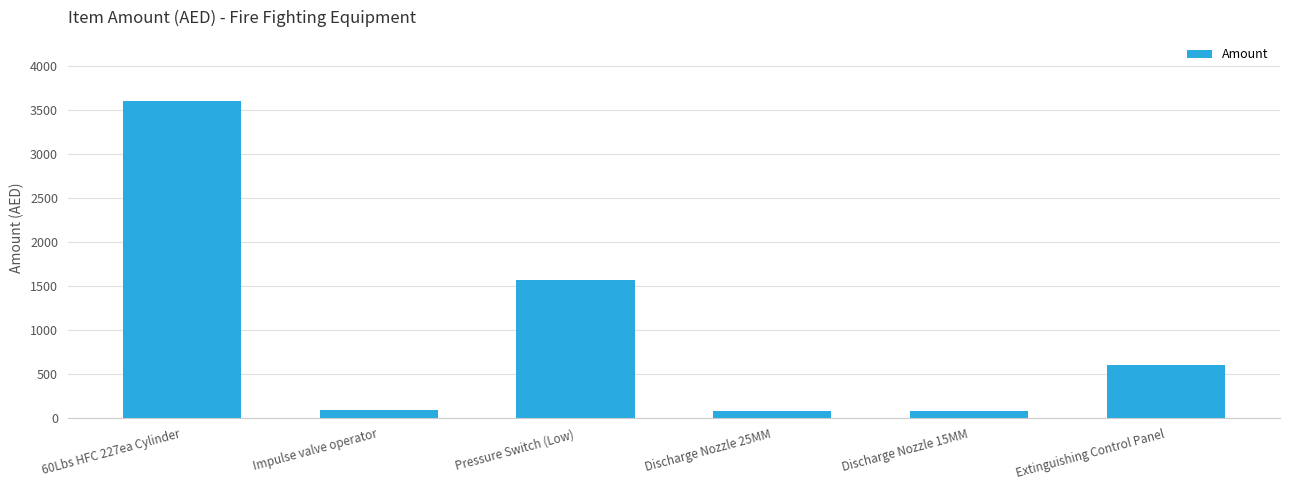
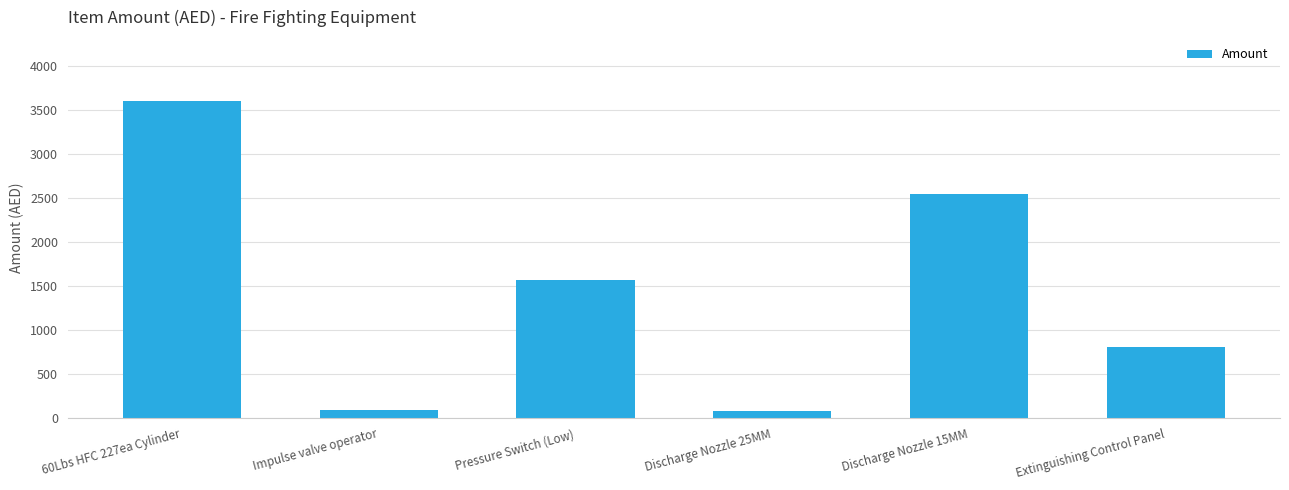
  {
    "60Lbs HFC 227ea Cylinder": 3600,
    "Impulse valve operator": 100,
    "Pressure Switch (Low)": 1600,
    "Discharge Nozzle 25MM": 100,
-   "Discharge Nozzle 15MM": 100,
-   "Extinguishing Control Panel": 600
+   "Discharge Nozzle 15MM": 2500,
+   "Extinguishing Control Panel": 800
  }
